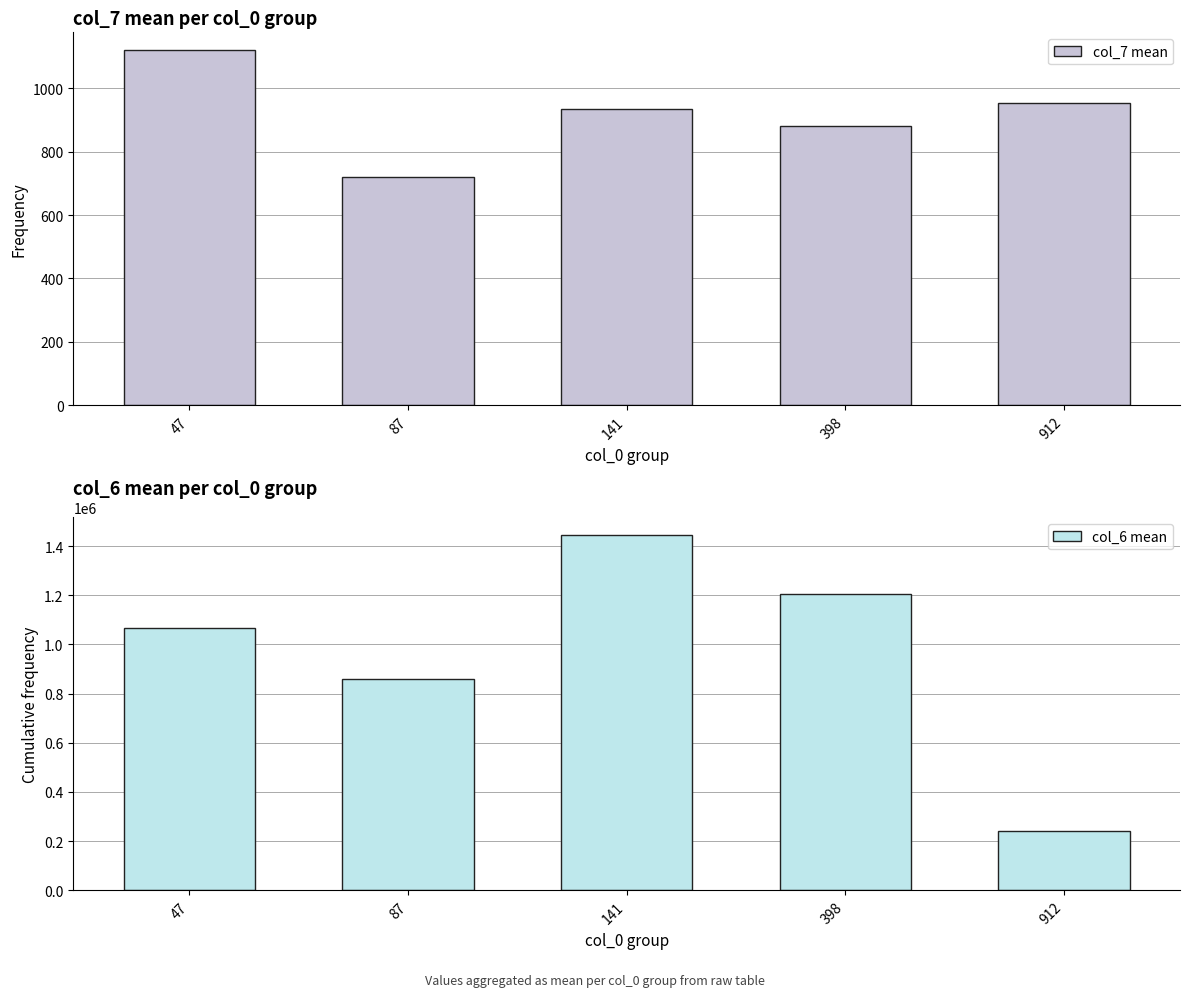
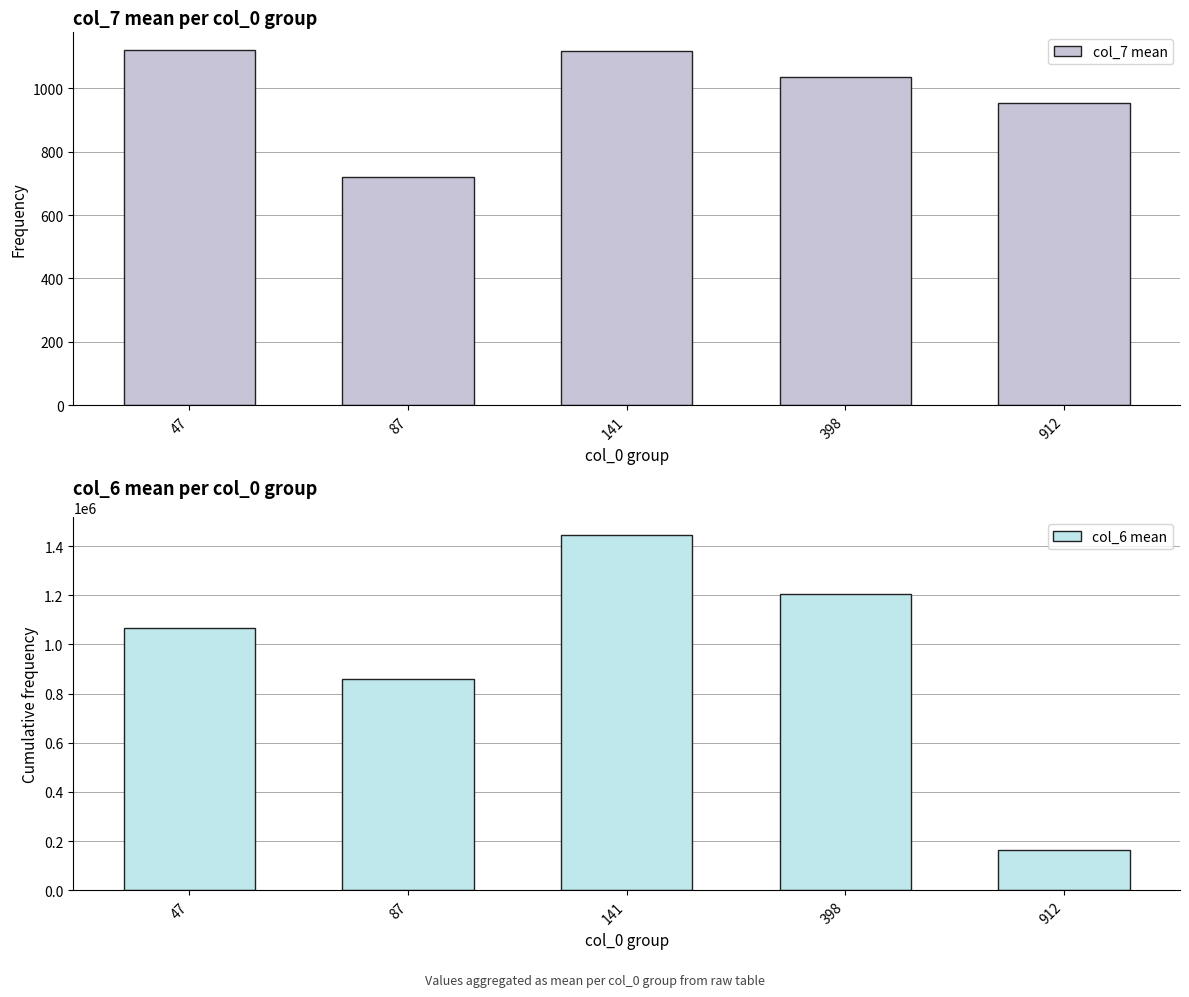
  {
    "col_7 mean per col_0 group": {
      "47": 1120,
      "87": 720,
-     "141": 930,
-     "398": 880,
+     "141": 1120,
+     "398": 1040,
      "912": 950
    },
    "col_6 mean per col_0 group": {
      "47": 1070000,
      "87": 860000,
      "141": 1440000,
      "398": 1210000,
-     "912": 240000
+     "912": 170000
    }
  }
